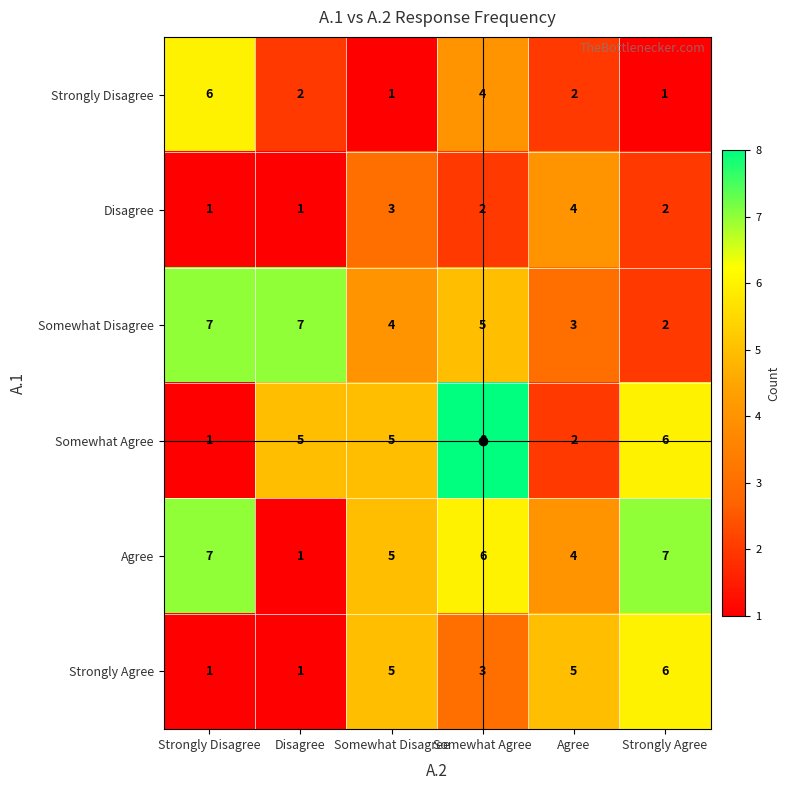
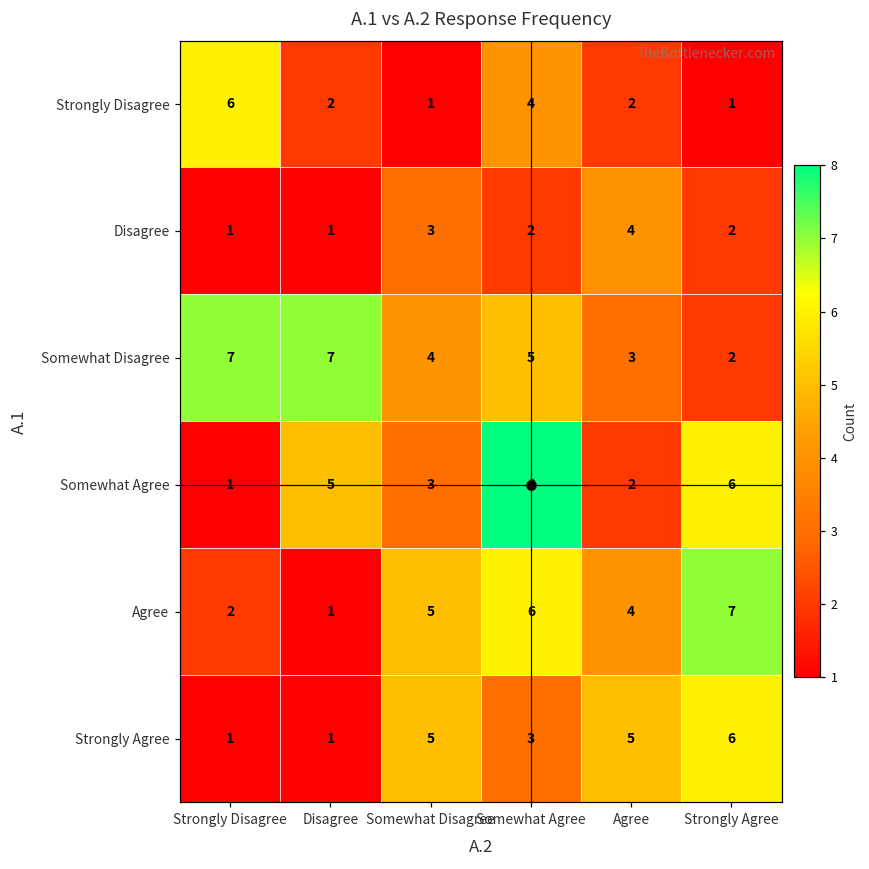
  {
    "Strongly Disagree": {
      "Strongly Disagree": 6,
      "Disagree": 2,
      "Somewhat Disagree": 1,
      "Agree": 2
    },
    "Disagree": {
      "Strongly Disagree": 1,
      "Disagree": 1,
      "Somewhat Disagree": 3,
      "Agree": 4,
      "Strongly Agree": 2
    },
    "Somewhat Disagree": {
      "Strongly Disagree": 7,
      "Disagree": 7,
      "Somewhat Disagree": 4,
      "Agree": 3,
      "Strongly Agree": 2
    },
    "Somewhat Agree": {
      "Strongly Disagree": 1,
      "Disagree": 5,
-     "Somewhat Disagree": 5,
+     "Somewhat Disagree": 3,
      "Agree": 2,
      "Strongly Agree": 6
    },
    "Agree": {
-     "Strongly Disagree": 7,
+     "Strongly Disagree": 2,
      "Disagree": 1,
      "Somewhat Disagree": 5,
      "Agree": 4,
      "Strongly Agree": 7
    },
    "Strongly Agree": {
      "Strongly Disagree": 1,
      "Disagree": 1,
      "Somewhat Disagree": 5,
      "Agree": 5,
      "Strongly Agree": 6
    }
  }
